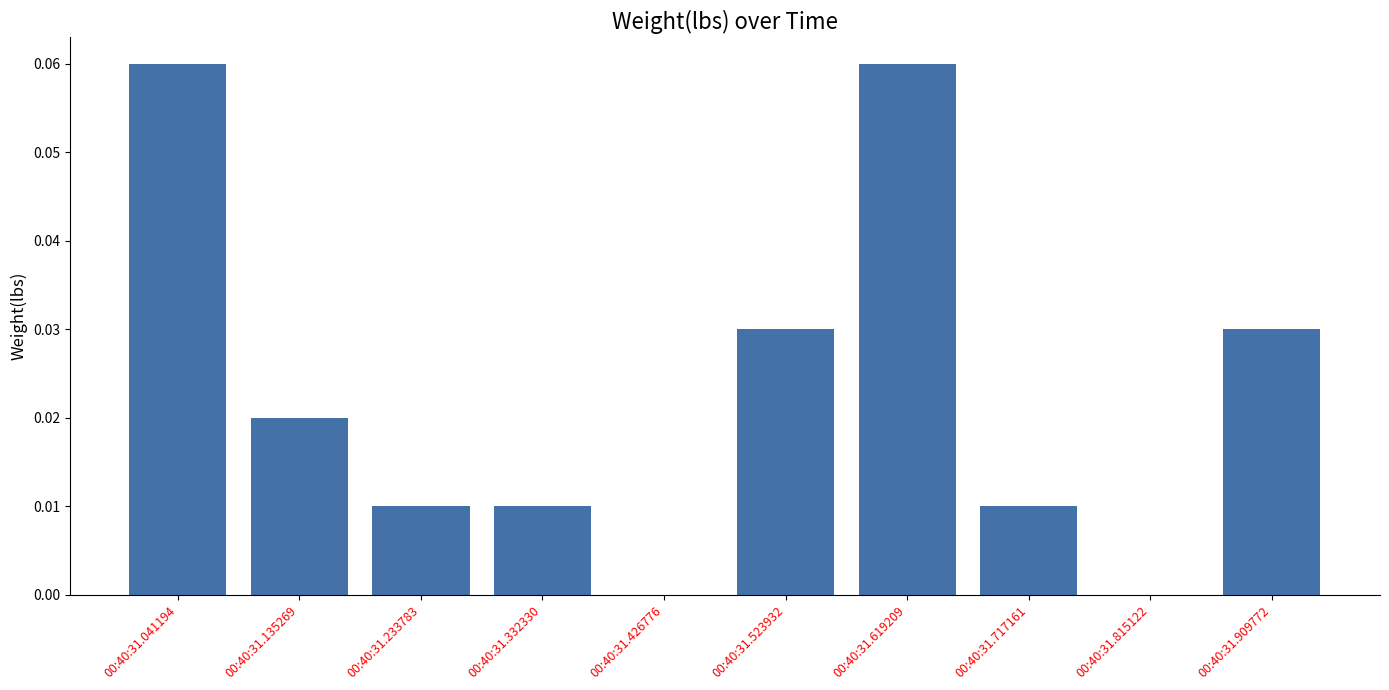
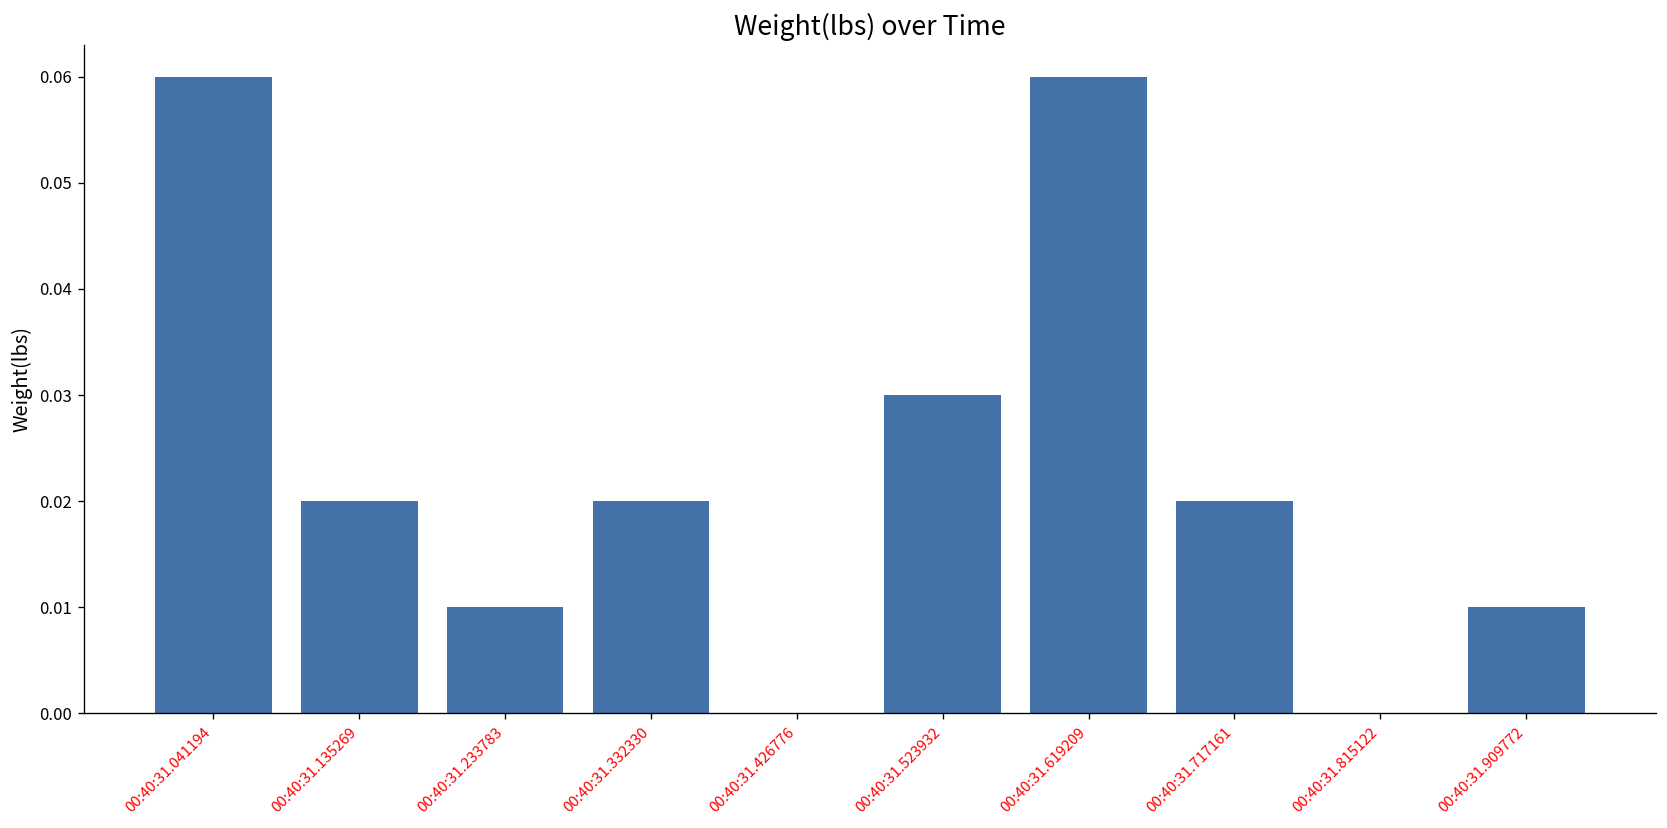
  {
    "00:40:31.041194": 0.06,
    "00:40:31.135269": 0.02,
    "00:40:31.233783": 0.01,
-   "00:40:31.332330": 0.01,
+   "00:40:31.332330": 0.02,
    "00:40:31.426776": 0.00,
    "00:40:31.523932": 0.03,
    "00:40:31.619209": 0.06,
-   "00:40:31.717161": 0.01,
+   "00:40:31.717161": 0.02,
    "00:40:31.815122": 0.00,
-   "00:40:31.909772": 0.03
+   "00:40:31.909772": 0.01
  }
